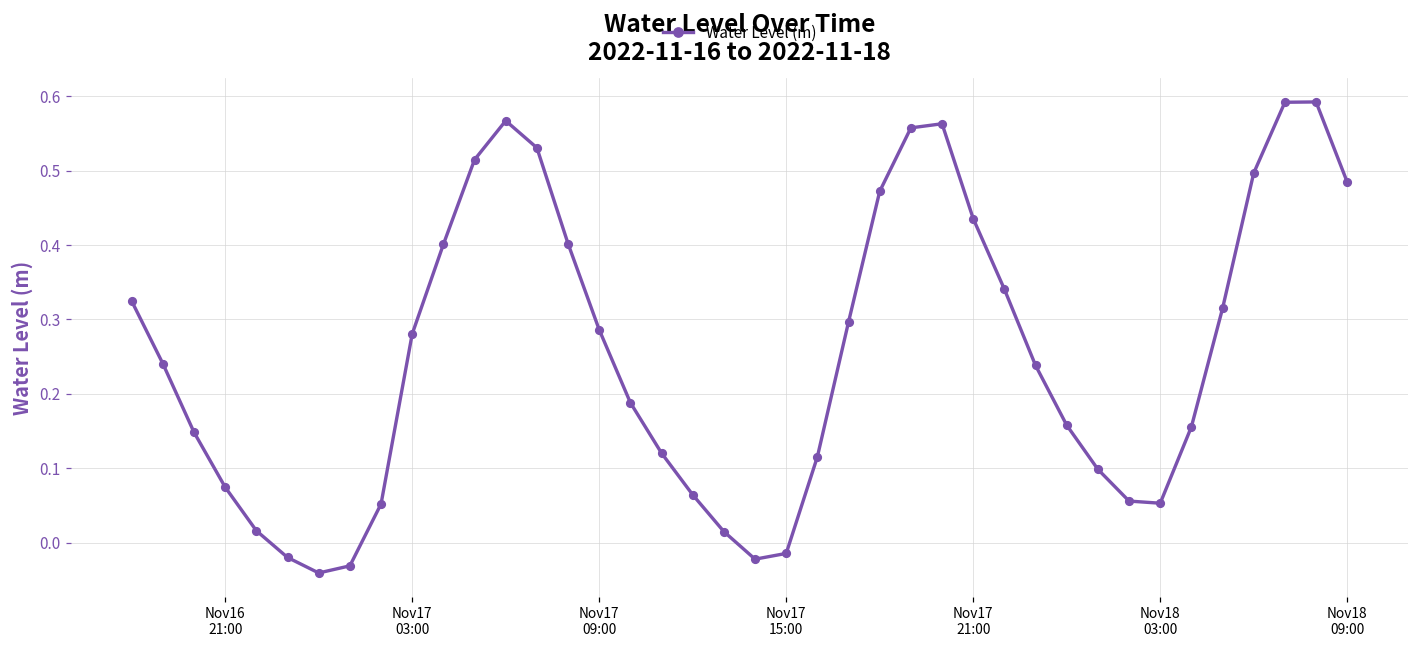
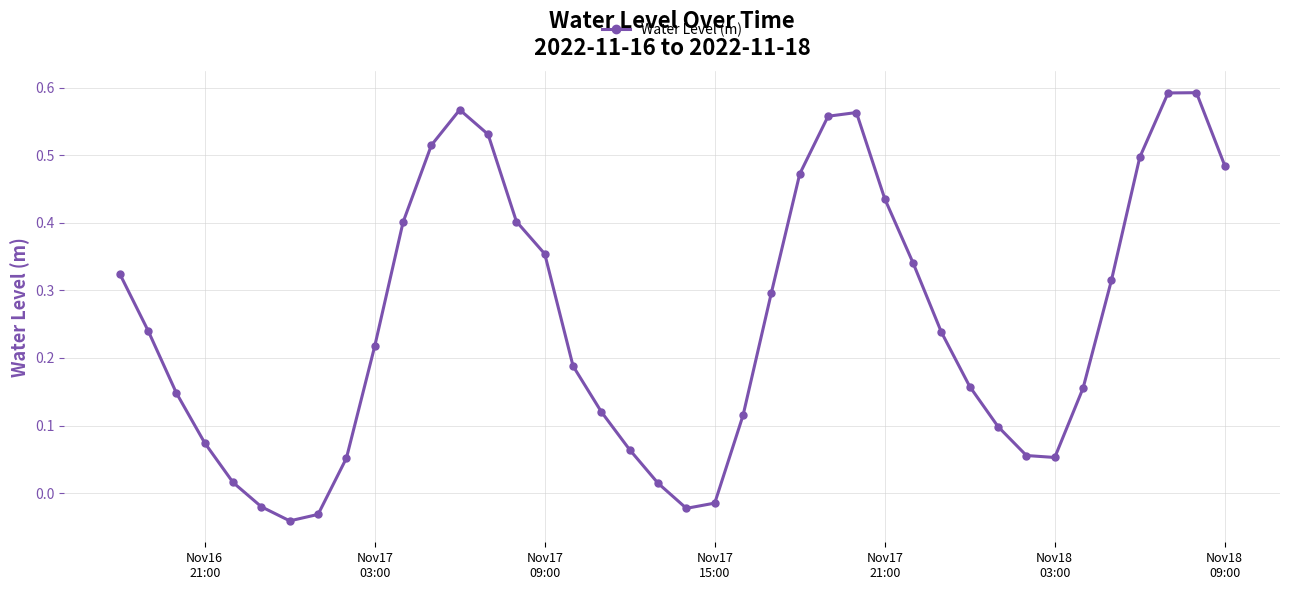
  {
    "Nov16 21:00": 0.07,
-   "Nov17 03:00": 0.28,
-   "Nov17 09:00": 0.29,
+   "Nov17 03:00": 0.22,
+   "Nov17 09:00": 0.35,
    "Nov17 15:00": -0.01,
    "Nov17 21:00": 0.44,
    "Nov18 03:00": 0.05,
    "Nov18 09:00": 0.48
  }
